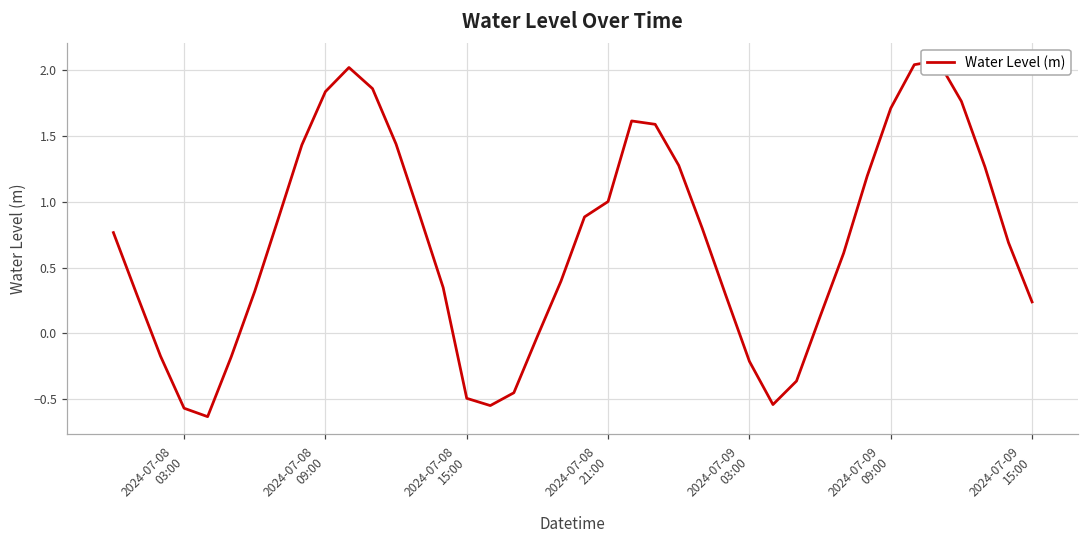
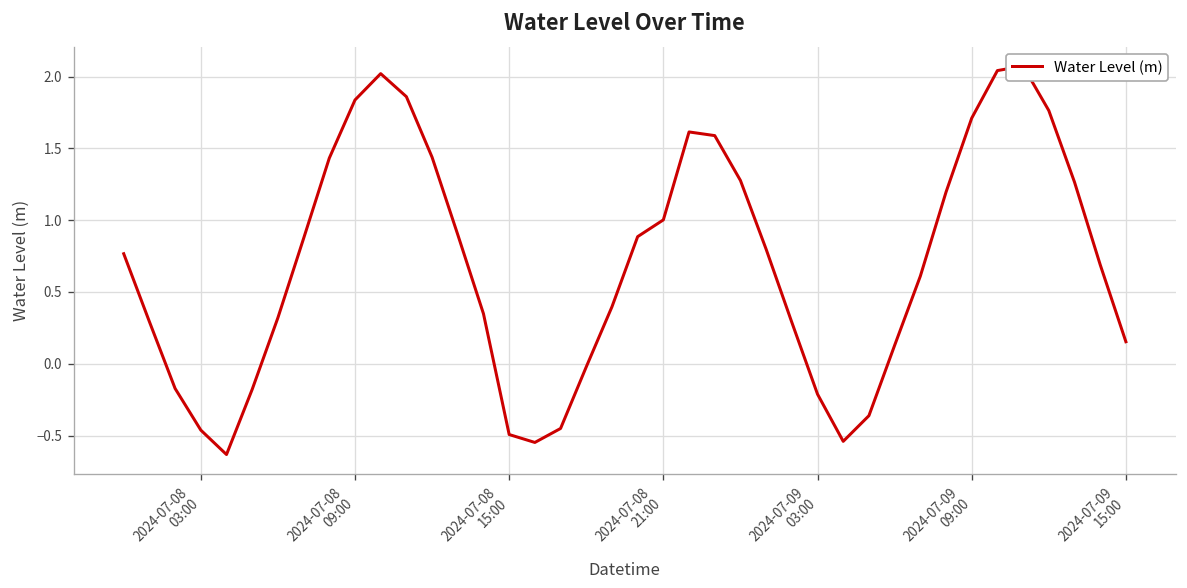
  {
-   "2024-07-08 03:00": -0.57,
+   "2024-07-08 03:00": -0.46,
    "2024-07-08 09:00": 1.84,
    "2024-07-08 15:00": -0.49,
    "2024-07-08 21:00": 1.00,
    "2024-07-09 03:00": -0.21,
    "2024-07-09 09:00": 1.71,
-   "2024-07-09 15:00": 0.24
+   "2024-07-09 15:00": 0.15
  }
